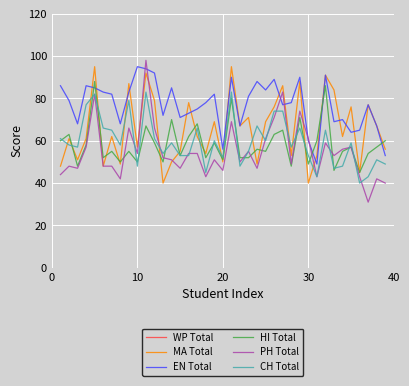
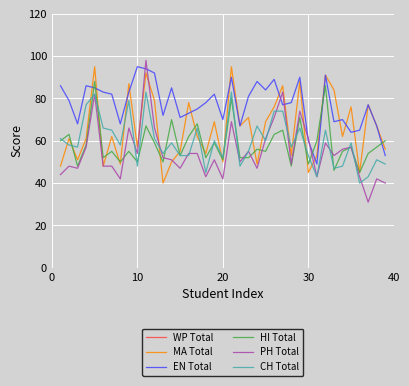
  {
    "MA Total": {
      "10": 57,
-     "30": 40
+     "30": 45
    },
    "EN Total": {
      "10": 95,
-     "20": 56
+     "20": 70
    },
    "HI Total": {
      "10": 50,
      "30": 49
    },
    "PH Total": {
      "10": 54,
-     "20": 46
+     "20": 42
    },
    "CH Total": {
      "10": 48,
      "30": 53
    }
  }
